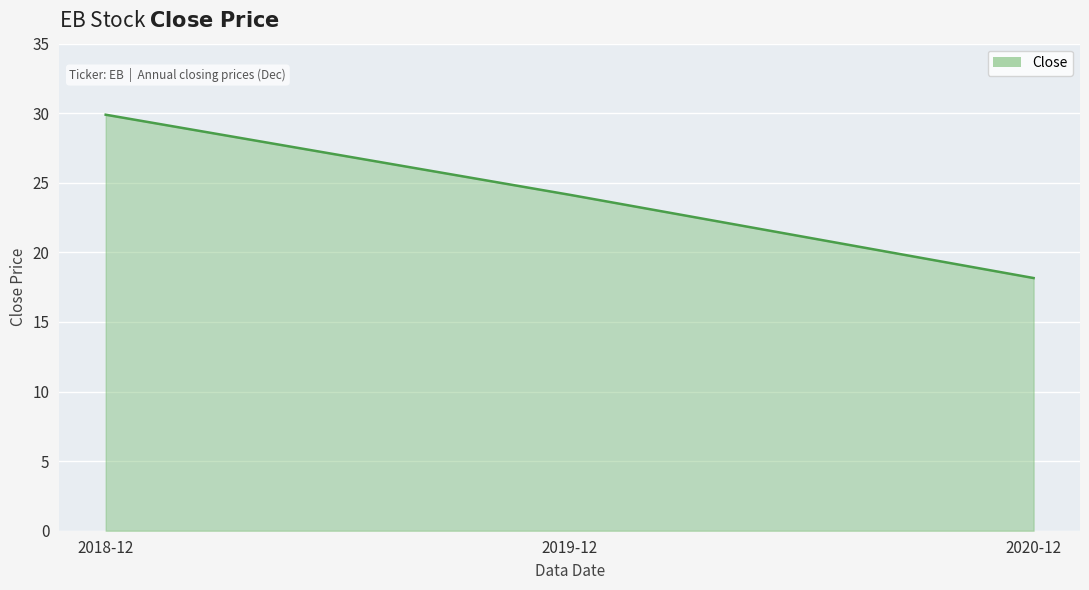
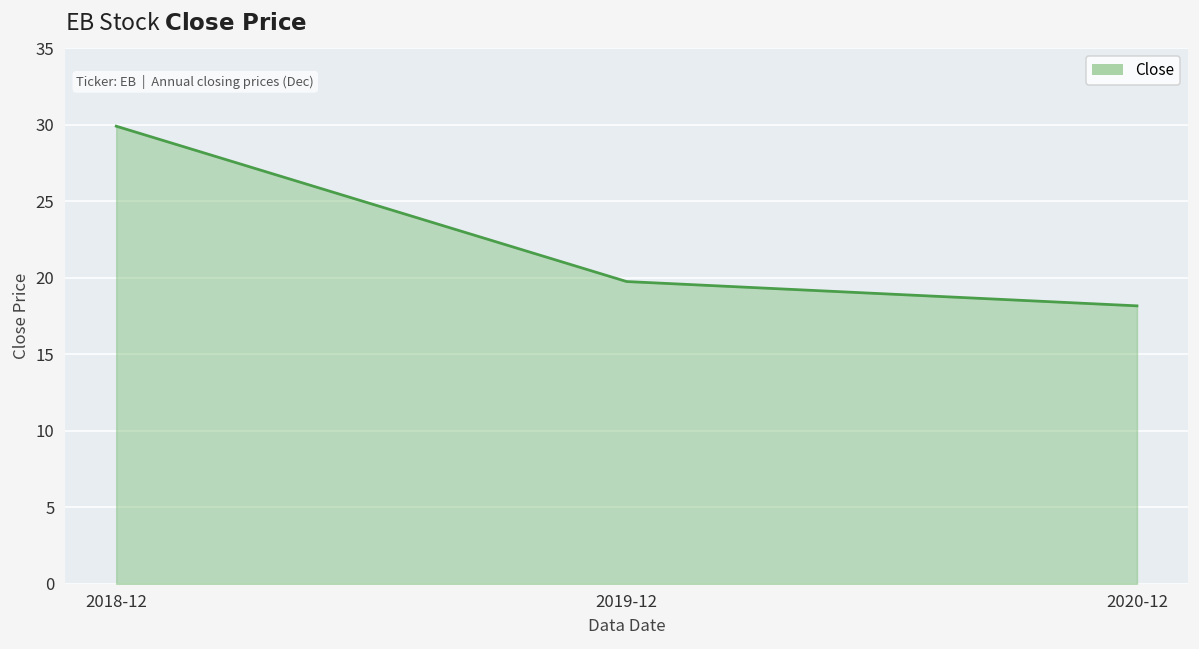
  {
    "2018-12": 29.9,
-   "2019-12": 24.1,
+   "2019-12": 19.7,
    "2020-12": 18.2
  }
